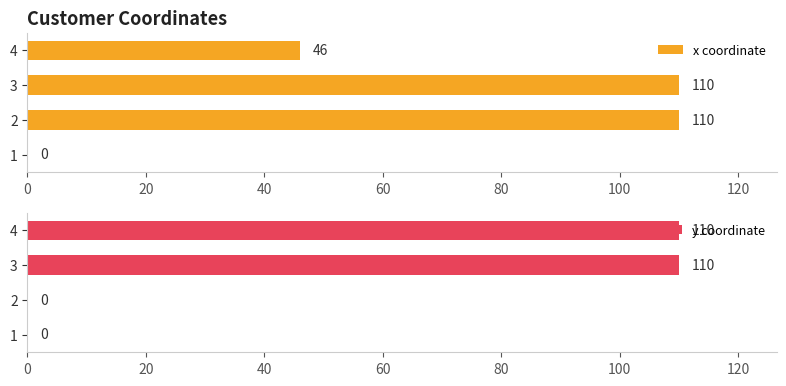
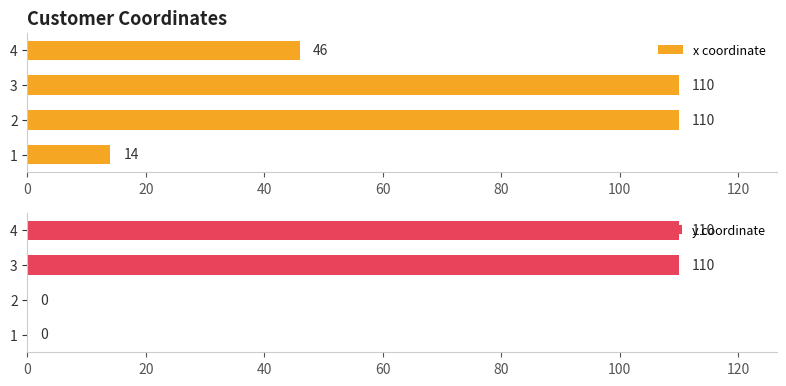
  {
    "Customer Coordinates": {
      "4": 46,
      "3": 110,
      "2": 110,
-     "1": 0
+     "1": 14
    }
  }
